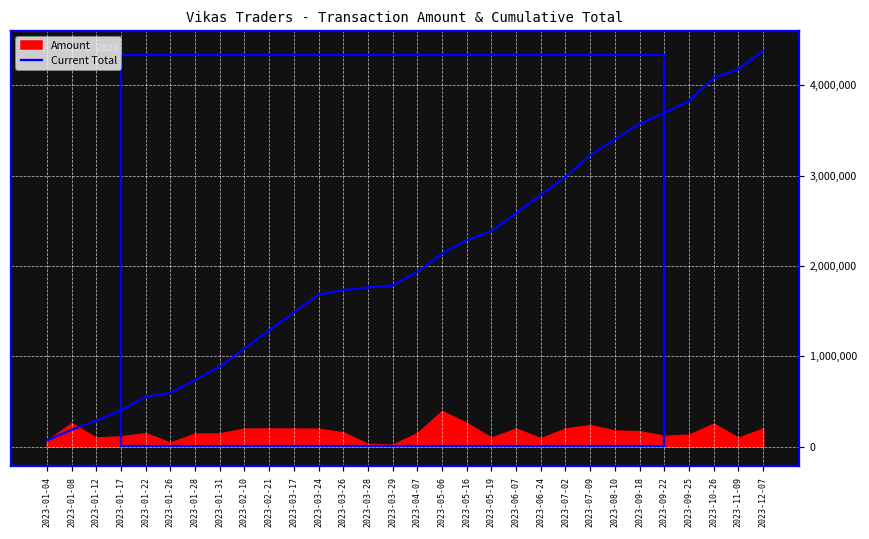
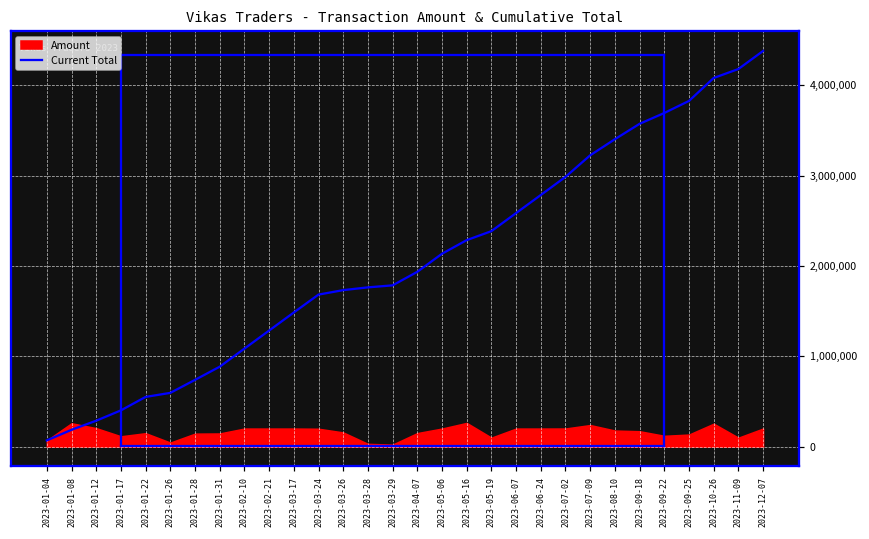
  {
    "Amount": {
      "2023-01-08": "300,000",
-     "2023-01-12": "100,000",
+     "2023-01-12": "200,000",
      "2023-01-17": "100,000",
      "2023-01-22": "100,000",
      "2023-01-26": "0",
      "2023-01-28": "100,000",
      "2023-01-31": "100,000",
      "2023-02-10": "200,000",
      "2023-02-21": "200,000",
      "2023-03-17": "200,000",
      "2023-03-24": "200,000",
      "2023-03-26": "200,000",
      "2023-03-28": "0",
      "2023-04-07": "100,000",
-     "2023-05-06": "400,000",
+     "2023-05-06": "200,000",
      "2023-05-16": "300,000",
      "2023-05-19": "100,000",
      "2023-06-07": "200,000",
-     "2023-06-24": "100,000",
+     "2023-06-24": "200,000",
      "2023-07-02": "200,000",
      "2023-07-09": "200,000",
      "2023-08-10": "200,000",
      "2023-09-18": "200,000",
      "2023-09-22": "100,000",
      "2023-09-25": "100,000",
      "2023-10-26": "300,000",
      "2023-11-09": "100,000",
      "2023-12-07": "200,000"
    }
  }
